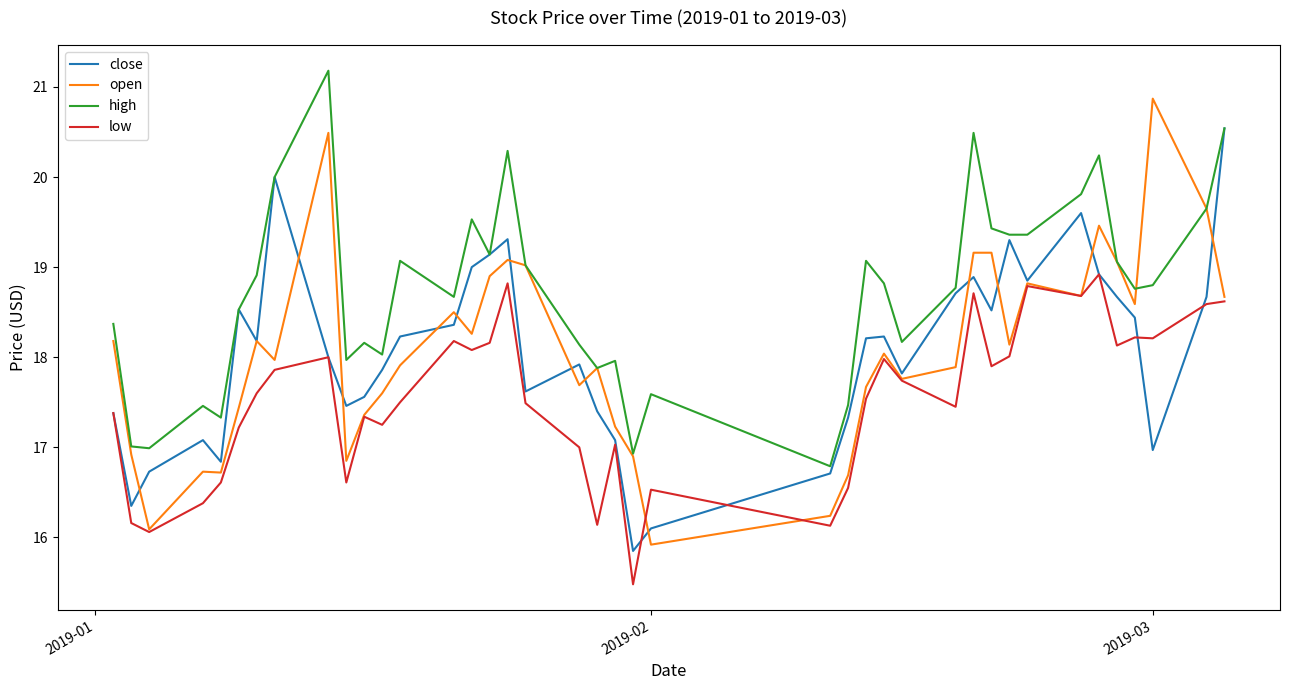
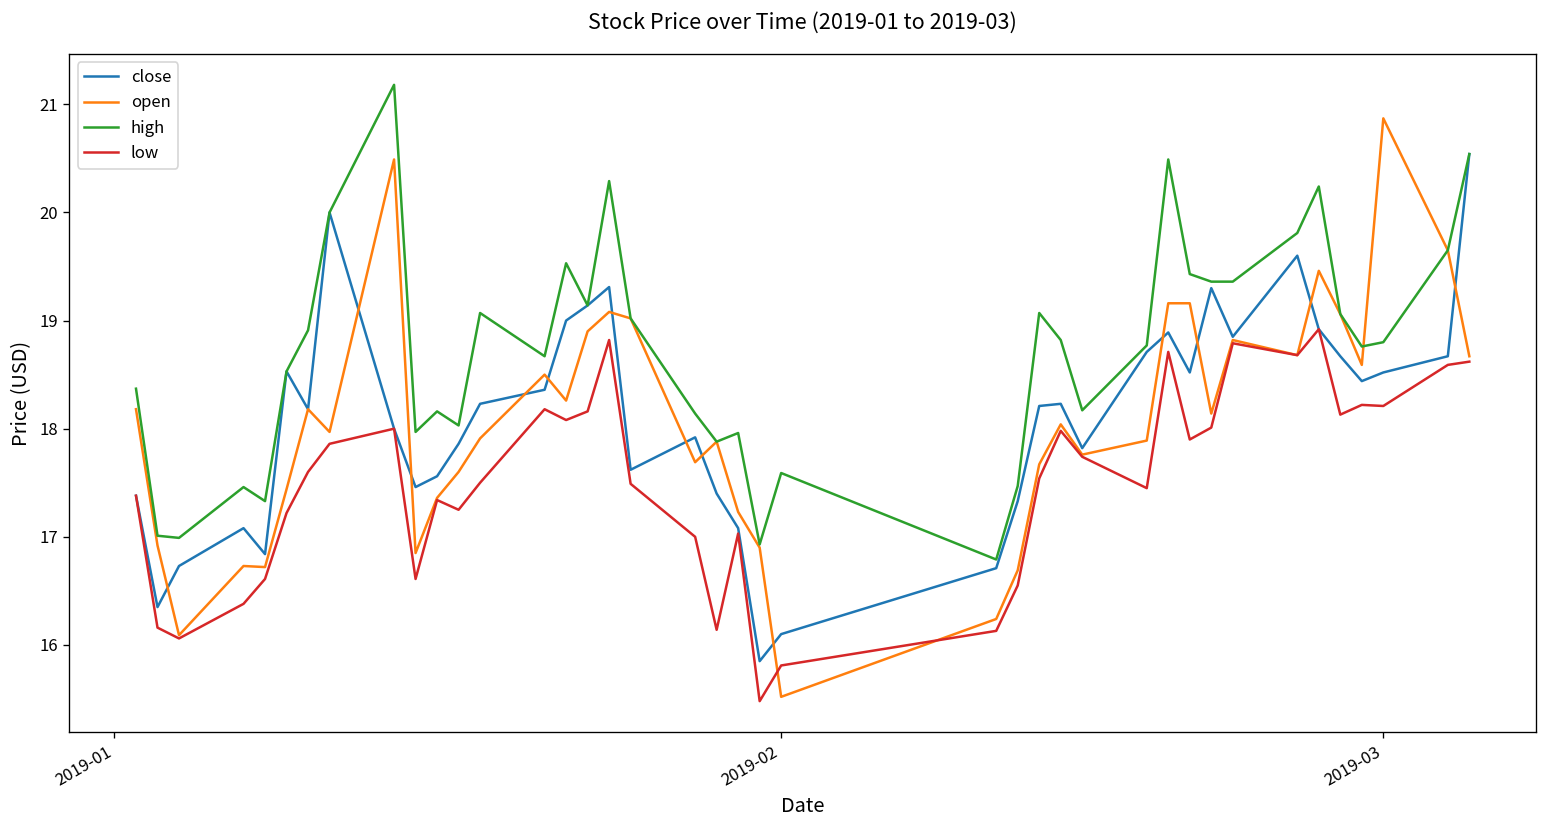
  {
    "close": {
      "2019-02": 16.1,
-     "2019-03": 17.0
+     "2019-03": 18.5
    },
    "open": {
-     "2019-02": 15.9,
+     "2019-02": 15.5,
      "2019-03": 20.9
    },
    "high": {
      "2019-02": 17.6,
      "2019-03": 18.8
    },
    "low": {
-     "2019-02": 16.5,
+     "2019-02": 15.8,
      "2019-03": 18.2
    }
  }
